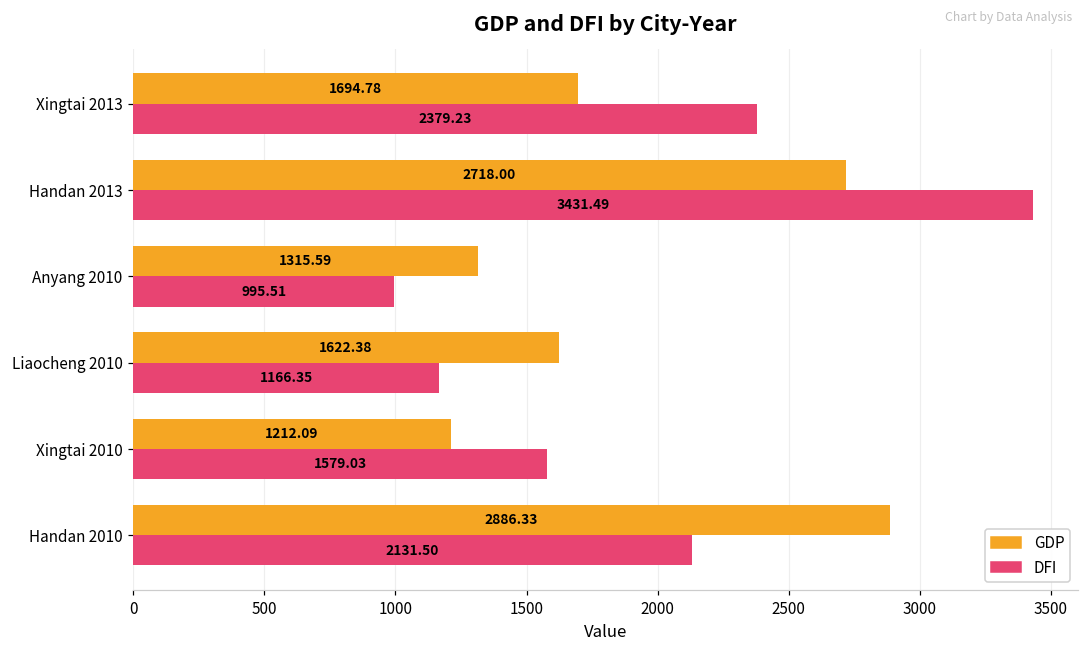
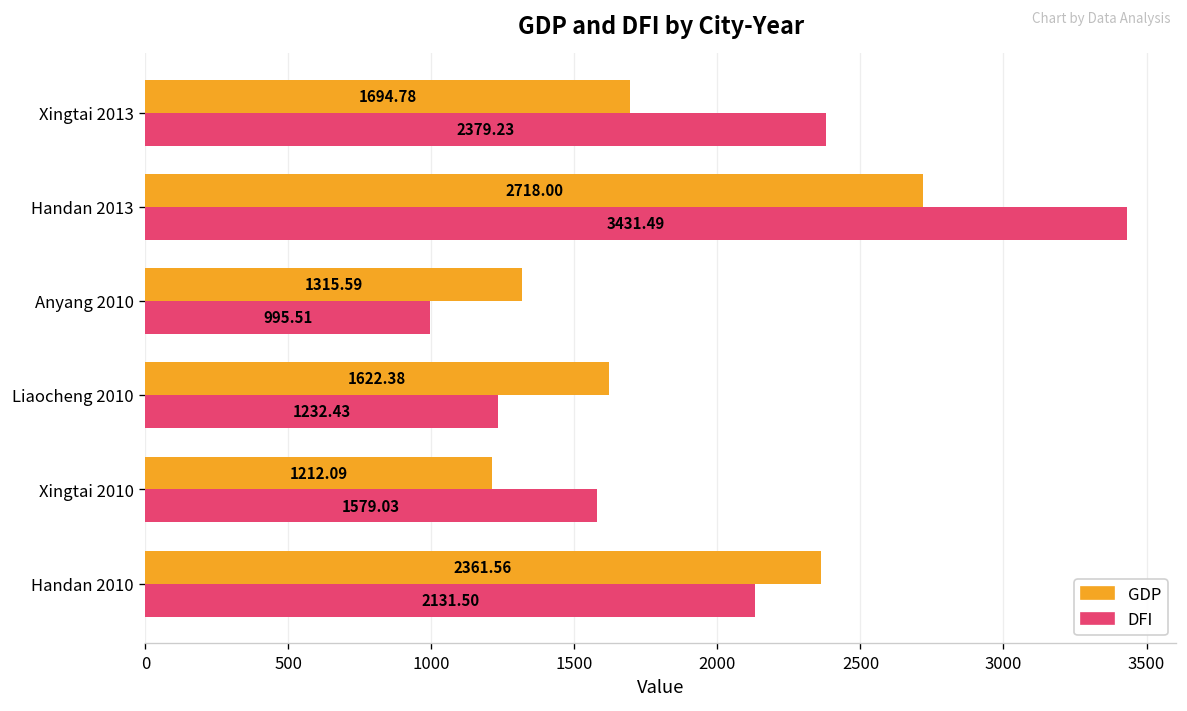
  {
    "GDP": {
      "Xingtai 2013": 1694.78,
      "Handan 2013": 2718.00,
      "Anyang 2010": 1315.59,
      "Liaocheng 2010": 1622.38,
      "Xingtai 2010": 1212.09,
-     "Handan 2010": 2886.33
+     "Handan 2010": 2361.56
    },
    "DFI": {
      "Xingtai 2013": 2379.23,
      "Handan 2013": 3431.49,
      "Anyang 2010": 995.51,
-     "Liaocheng 2010": 1166.35,
+     "Liaocheng 2010": 1232.43,
      "Xingtai 2010": 1579.03,
      "Handan 2010": 2131.50
    }
  }
